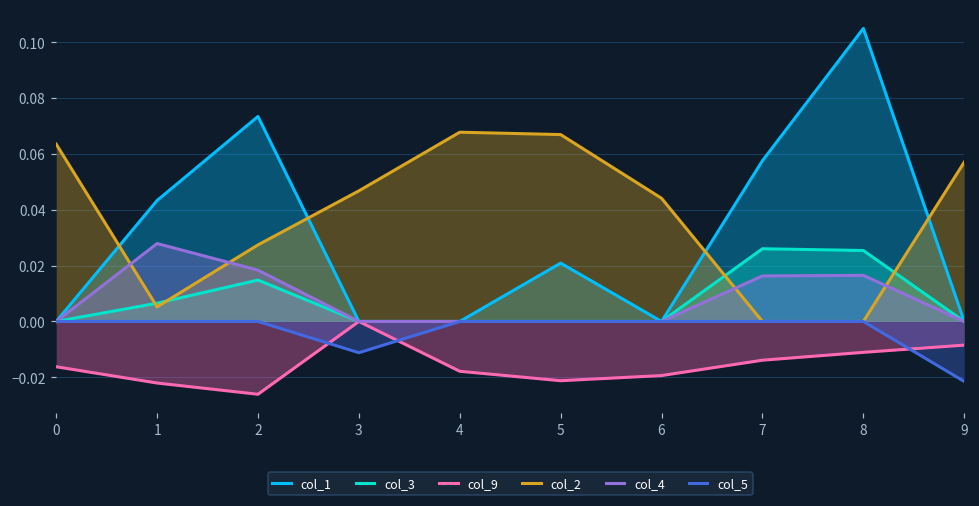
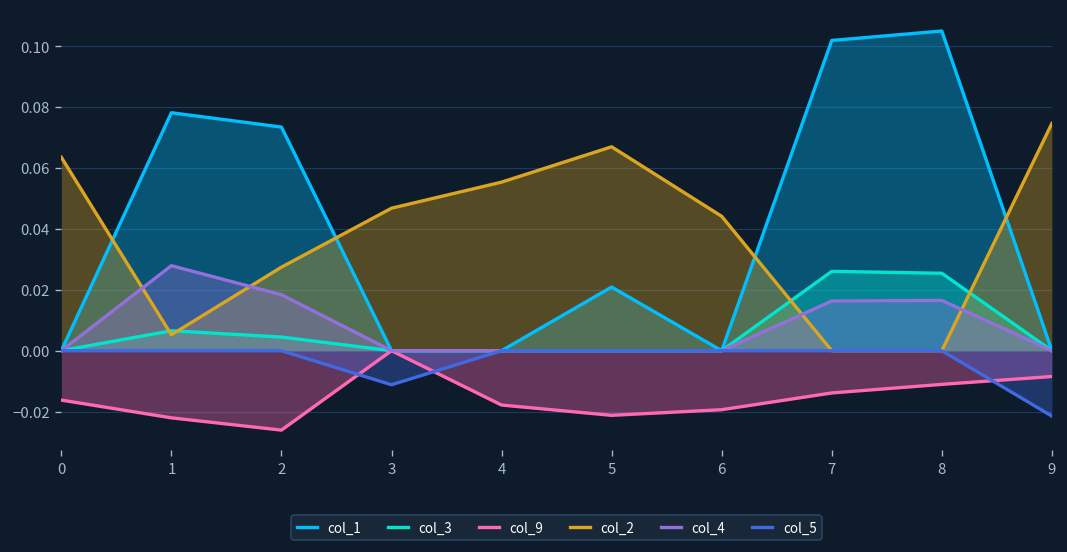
  {
    "col_1": {
-     "1": 0.043,
+     "1": 0.078,
      "2": 0.073,
      "5": 0.021,
-     "7": 0.058,
+     "7": 0.102,
      "8": 0.105
    },
    "col_3": {
      "1": 0.007,
-     "2": 0.015,
+     "2": 0.004,
      "7": 0.026,
      "8": 0.025
    },
    "col_2": {
      "0": 0.063,
      "1": 0.005,
      "2": 0.027,
      "3": 0.047,
-     "4": 0.068,
+     "4": 0.055,
      "5": 0.067,
      "6": 0.044,
-     "9": 0.057
+     "9": 0.075
    },
    "col_4": {
      "1": 0.028,
      "2": 0.018,
      "7": 0.016,
      "8": 0.017
    },
    "col_5": {
      "3": -0.011,
      "9": -0.021
    }
  }
